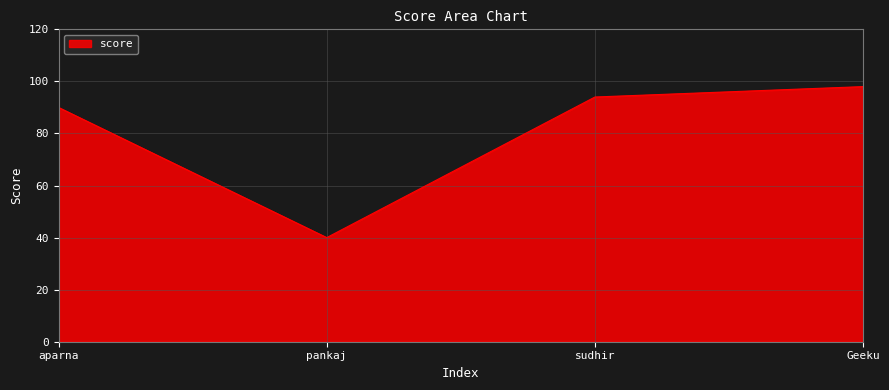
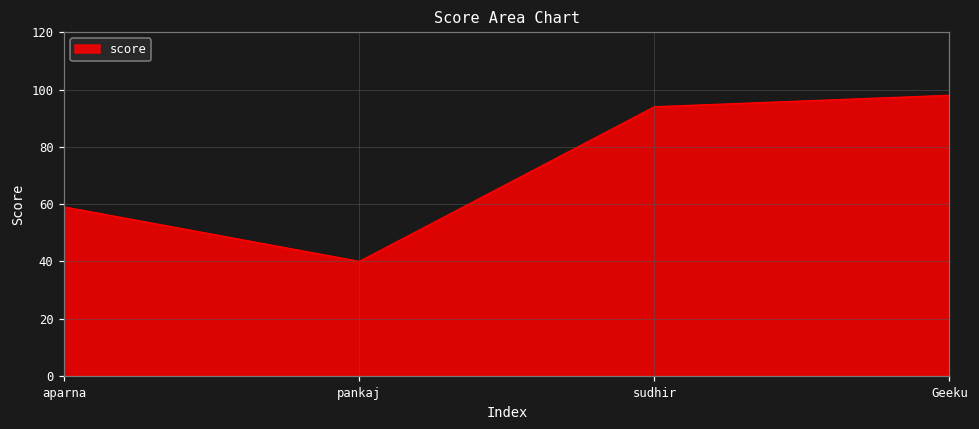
  {
-   "aparna": 90,
+   "aparna": 59,
    "pankaj": 40,
    "sudhir": 94,
    "Geeku": 98
  }
